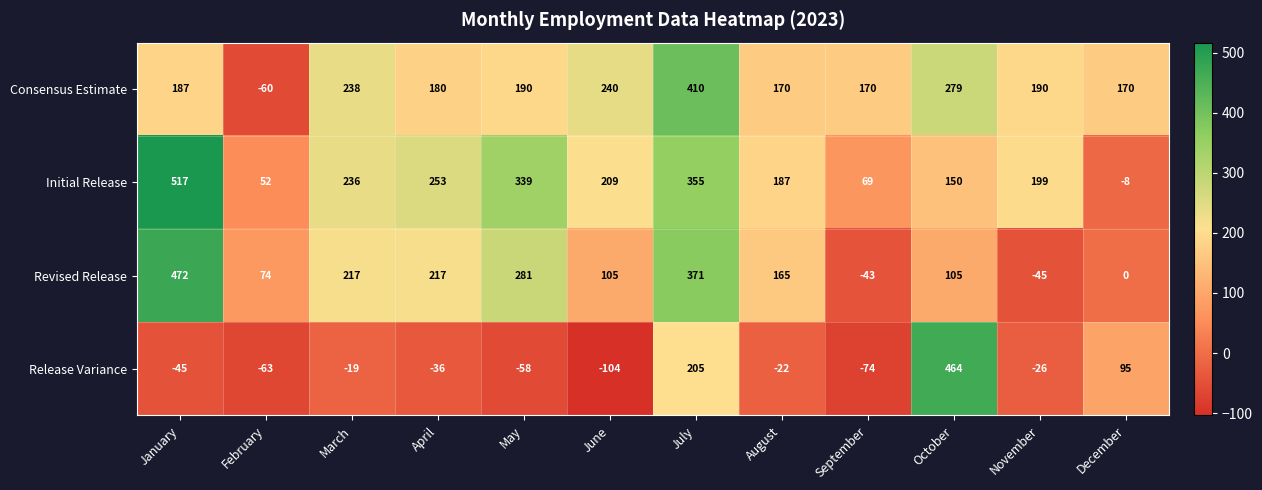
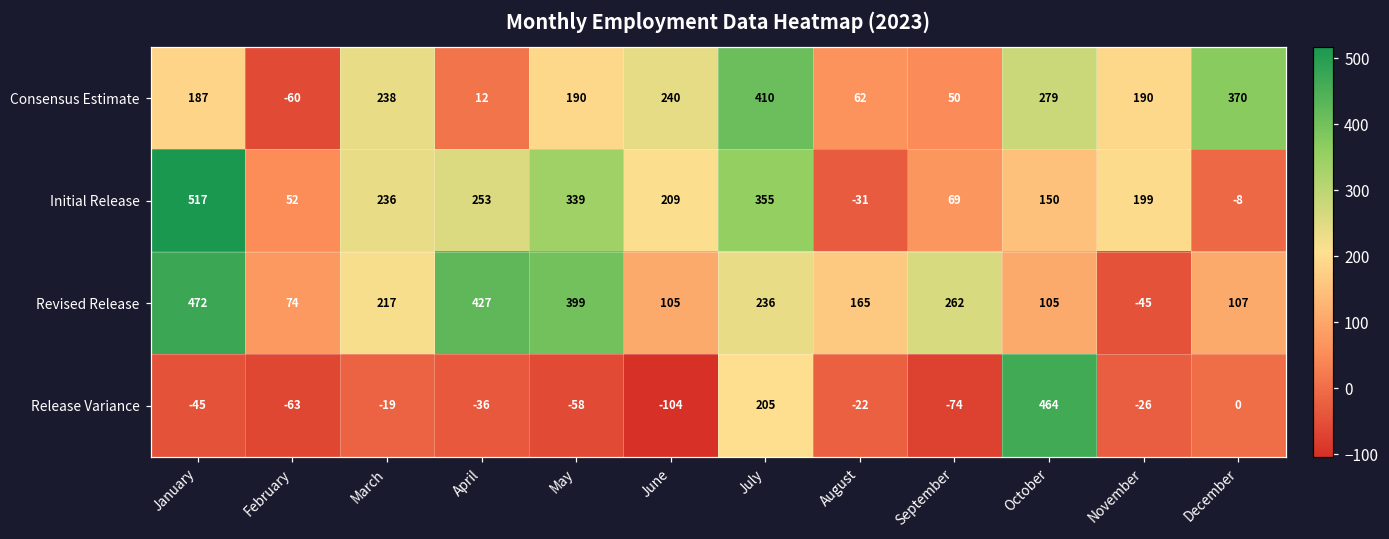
  {
    "Consensus Estimate": {
      "January": 187,
      "February": -60,
      "March": 238,
-     "April": 180,
+     "April": 12,
      "May": 190,
      "June": 240,
      "July": 410,
-     "August": 170,
-     "September": 170,
+     "August": 62,
+     "September": 50,
      "October": 279,
      "November": 190,
-     "December": 170
+     "December": 370
    },
    "Initial Release": {
      "January": 517,
      "February": 52,
      "March": 236,
      "April": 253,
      "May": 339,
      "June": 209,
      "July": 355,
-     "August": 187,
+     "August": -31,
      "September": 69,
      "October": 150,
      "November": 199,
      "December": -8
    },
    "Revised Release": {
      "January": 472,
      "February": 74,
      "March": 217,
-     "April": 217,
-     "May": 281,
+     "April": 427,
+     "May": 399,
      "June": 105,
-     "July": 371,
+     "July": 236,
      "August": 165,
-     "September": -43,
+     "September": 262,
      "October": 105,
      "November": -45,
-     "December": 0
+     "December": 107
    },
    "Release Variance": {
      "January": -45,
      "February": -63,
      "March": -19,
      "April": -36,
      "May": -58,
      "June": -104,
      "July": 205,
      "August": -22,
      "September": -74,
      "October": 464,
      "November": -26,
-     "December": 95
+     "December": 0
    }
  }
